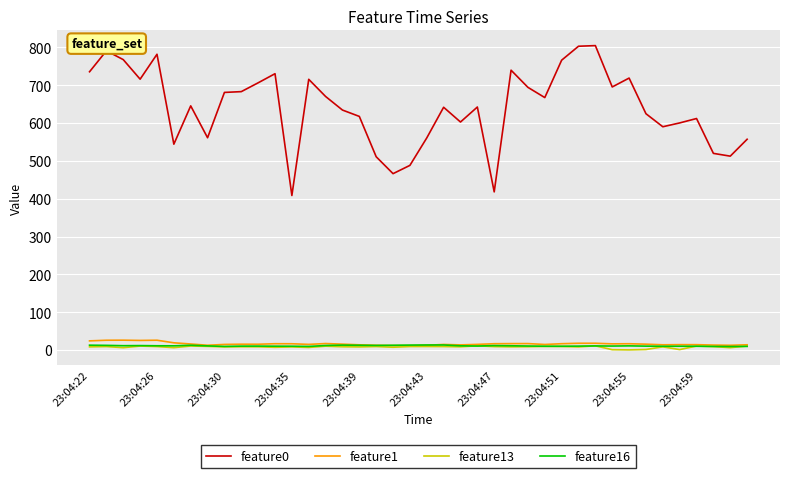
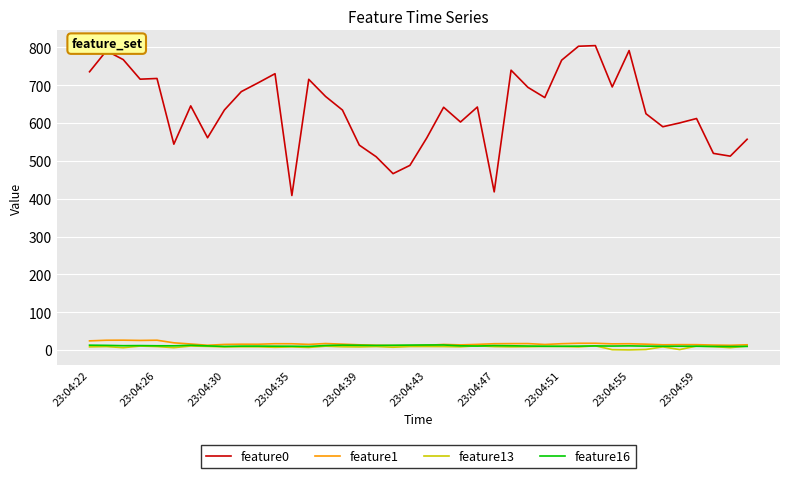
  {
    "feature0": {
      "23:04:22": 740,
-     "23:04:26": 780,
-     "23:04:30": 680,
+     "23:04:26": 720,
+     "23:04:30": 630,
      "23:04:35": 410,
-     "23:04:39": 620,
+     "23:04:39": 540,
      "23:04:43": 560,
      "23:04:47": 420,
      "23:04:51": 770,
-     "23:04:55": 720,
+     "23:04:55": 790,
      "23:04:59": 610
    },
    "feature1": {
      "23:04:22": 20,
      "23:04:26": 30,
      "23:04:51": 20
    },
    "feature13": {
      "23:04:55": 0
    }
  }
